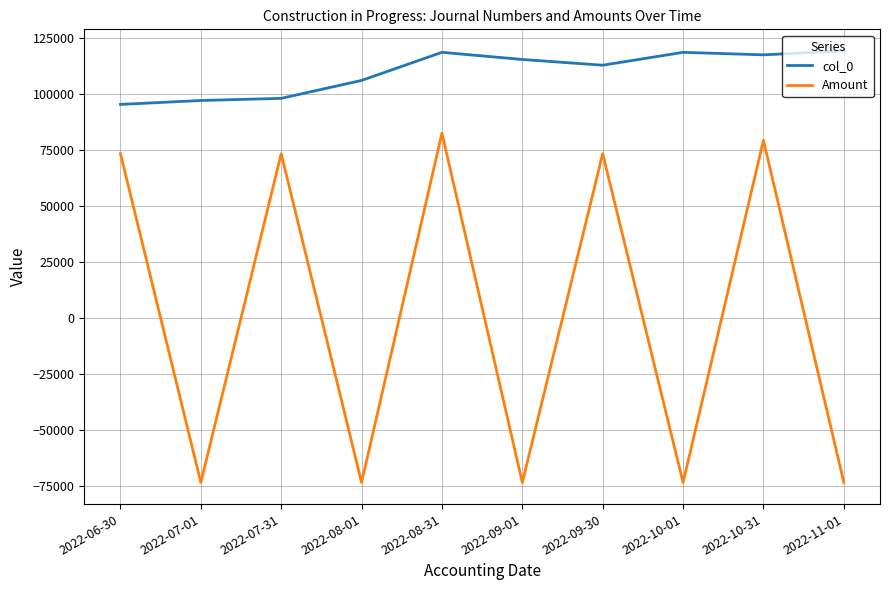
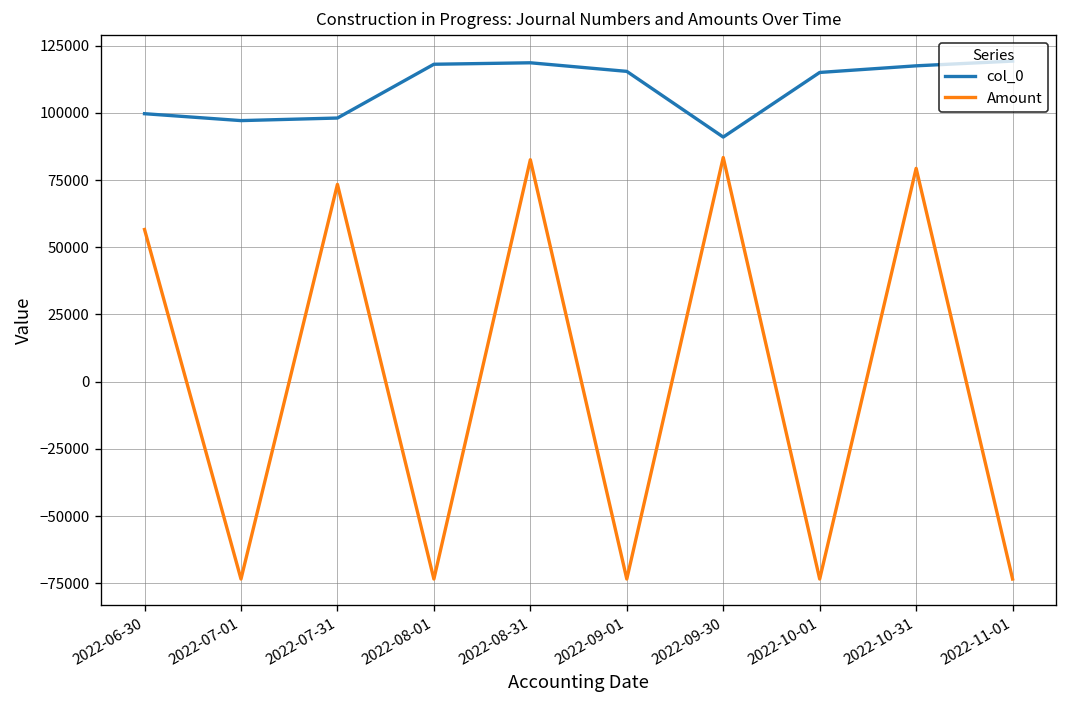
  {
    "col_0": {
-     "2022-06-30": 95000,
+     "2022-06-30": 100000,
      "2022-07-01": 97000,
      "2022-07-31": 98000,
-     "2022-08-01": 106000,
+     "2022-08-01": 118000,
      "2022-08-31": 119000,
      "2022-09-01": 115000,
-     "2022-09-30": 113000,
-     "2022-10-01": 119000,
+     "2022-09-30": 91000,
+     "2022-10-01": 115000,
      "2022-10-31": 118000
    },
    "Amount": {
-     "2022-06-30": 73000,
+     "2022-06-30": 57000,
      "2022-07-01": -73000,
      "2022-07-31": 73000,
      "2022-08-01": -73000,
      "2022-08-31": 83000,
      "2022-09-01": -73000,
-     "2022-09-30": 73000,
+     "2022-09-30": 83000,
      "2022-10-01": -73000,
      "2022-10-31": 79000,
      "2022-11-01": -73000
    }
  }
